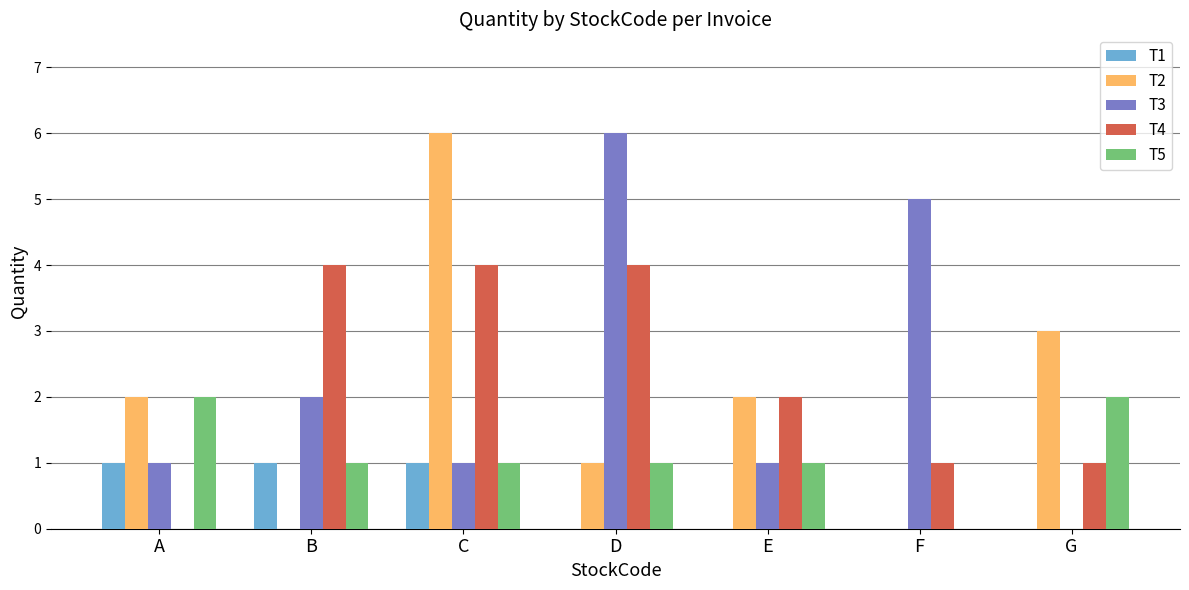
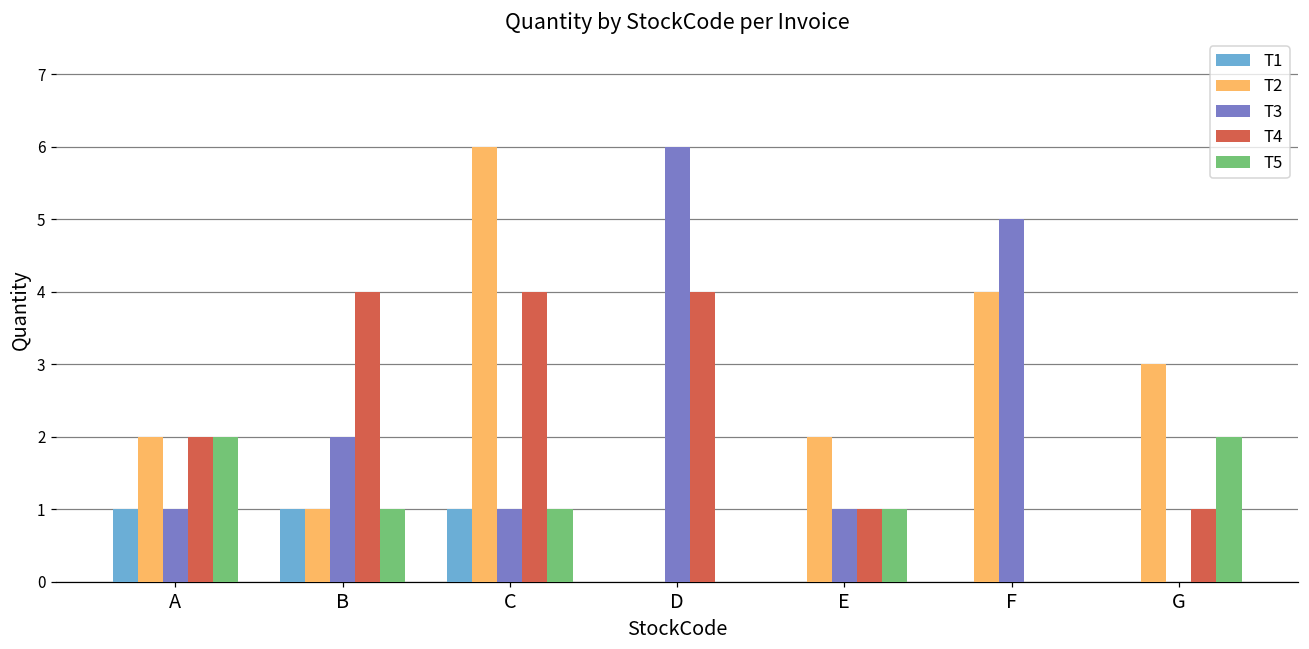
  {
    "T2": {
      "A": 2,
-     "B": 0,
+     "B": 1,
      "C": 6,
-     "D": 1,
+     "D": 0,
      "E": 2,
-     "F": 0,
+     "F": 4,
      "G": 3
    },
    "T4": {
-     "A": 0,
+     "A": 2,
      "B": 4,
      "C": 4,
      "D": 4,
-     "E": 2,
-     "F": 1,
+     "E": 1,
+     "F": 0,
      "G": 1
    },
    "T5": {
      "A": 2,
      "B": 1,
      "C": 1,
-     "D": 1,
+     "D": 0,
      "E": 1,
      "F": 0,
      "G": 2
    }
  }
